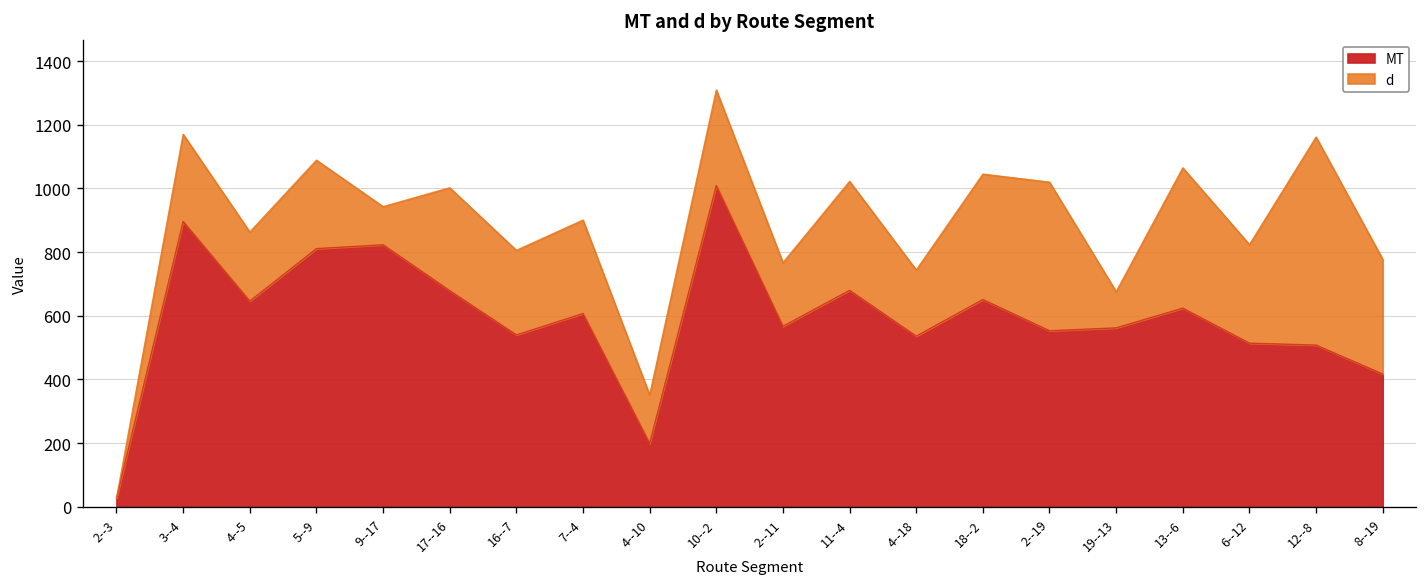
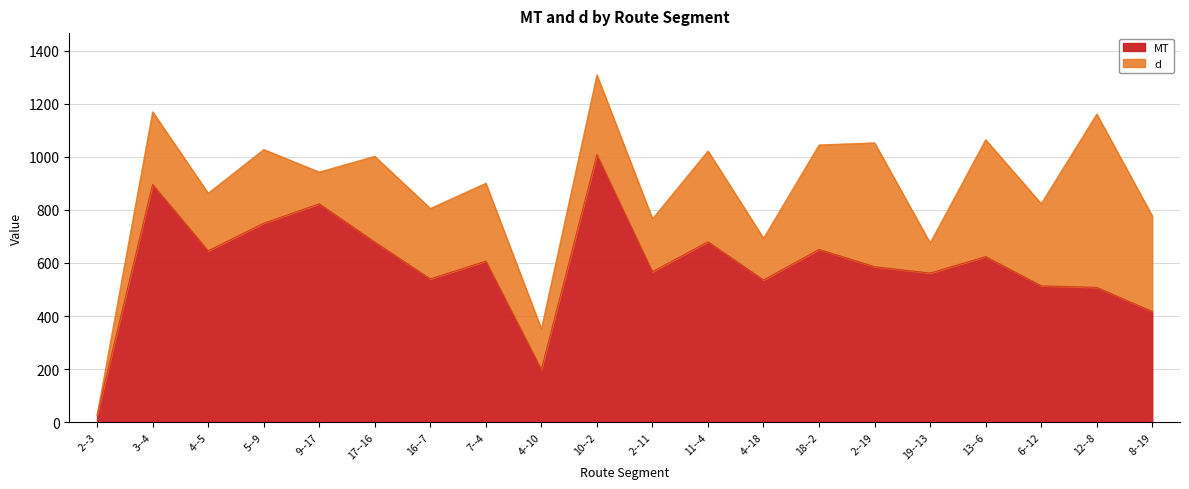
  {
    "MT": {
      "3--4": 900,
      "4--5": 650,
-     "5--9": 810,
+     "5--9": 750,
      "9--17": 820,
      "17--16": 680,
      "16--7": 540,
      "7--4": 610,
      "4--10": 200,
      "10--2": 1010,
      "2--11": 570,
      "11--4": 680,
      "4--18": 540,
      "18--2": 650,
-     "2--19": 550,
+     "2--19": 590,
      "19--13": 560,
      "13--6": 620,
      "6--12": 510,
      "12--8": 510,
      "8--19": 420
    },
    "d": {
      "3--4": 270,
      "4--5": 220,
      "5--9": 280,
      "9--17": 120,
      "17--16": 320,
      "16--7": 270,
      "7--4": 290,
      "4--10": 150,
      "10--2": 300,
      "2--11": 200,
      "11--4": 340,
-     "4--18": 210,
+     "4--18": 160,
      "18--2": 390,
      "2--19": 470,
      "19--13": 110,
      "13--6": 440,
      "6--12": 310,
      "12--8": 650,
      "8--19": 360
    }
  }
